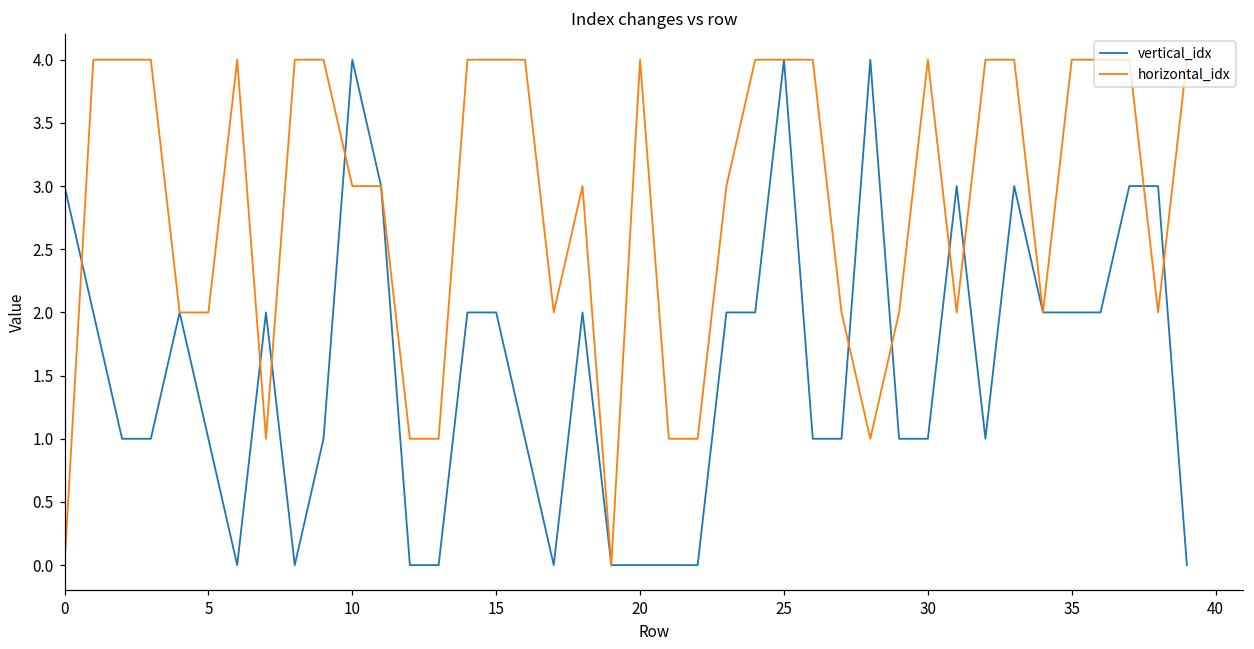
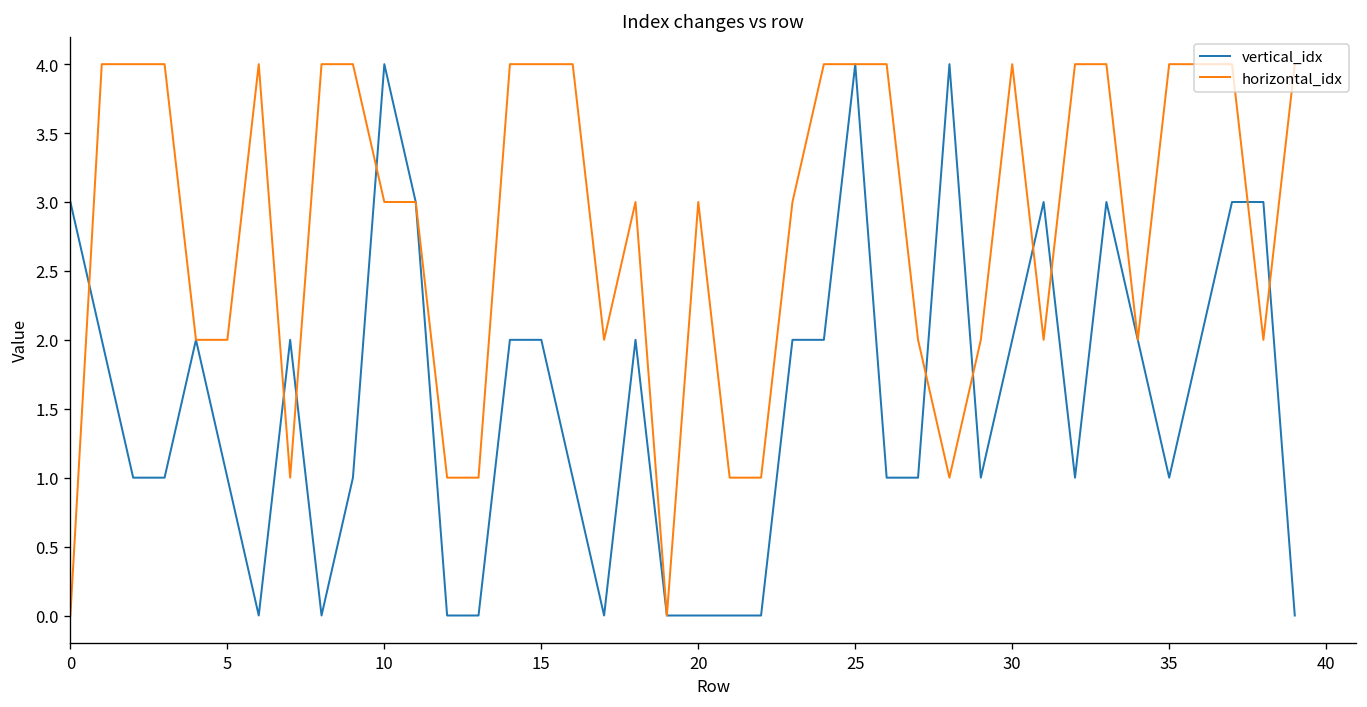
  {
    "vertical_idx": {
      "0": 3,
      "5": 1,
      "10": 4,
      "15": 2,
      "20": 0,
-     "30": 1,
-     "35": 2
+     "30": 2,
+     "35": 1
    },
    "horizontal_idx": {
      "0": 0,
      "5": 2,
      "10": 3,
      "15": 4,
-     "20": 4,
+     "20": 3,
      "30": 4,
      "35": 4
    }
  }
